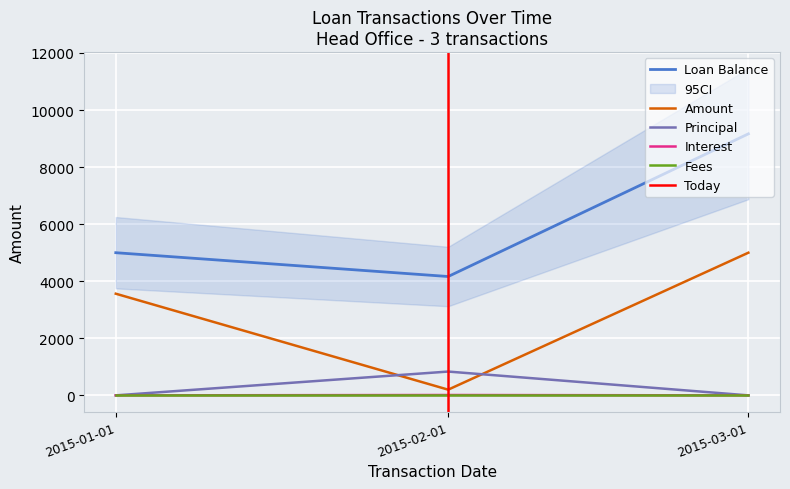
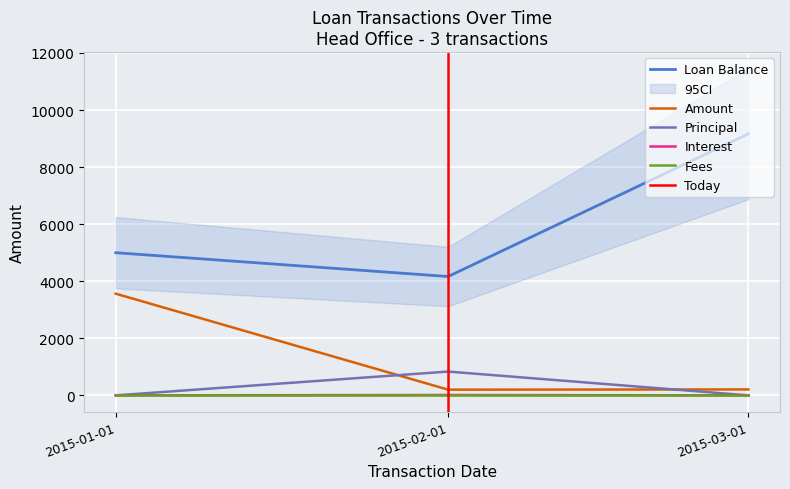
  {
    "Amount": {
      "2015-01-01": 3600,
      "2015-02-01": 200,
-     "2015-03-01": 5000
+     "2015-03-01": 200
    },
    "Fees": {
      "2015-02-01": 0
    }
  }
